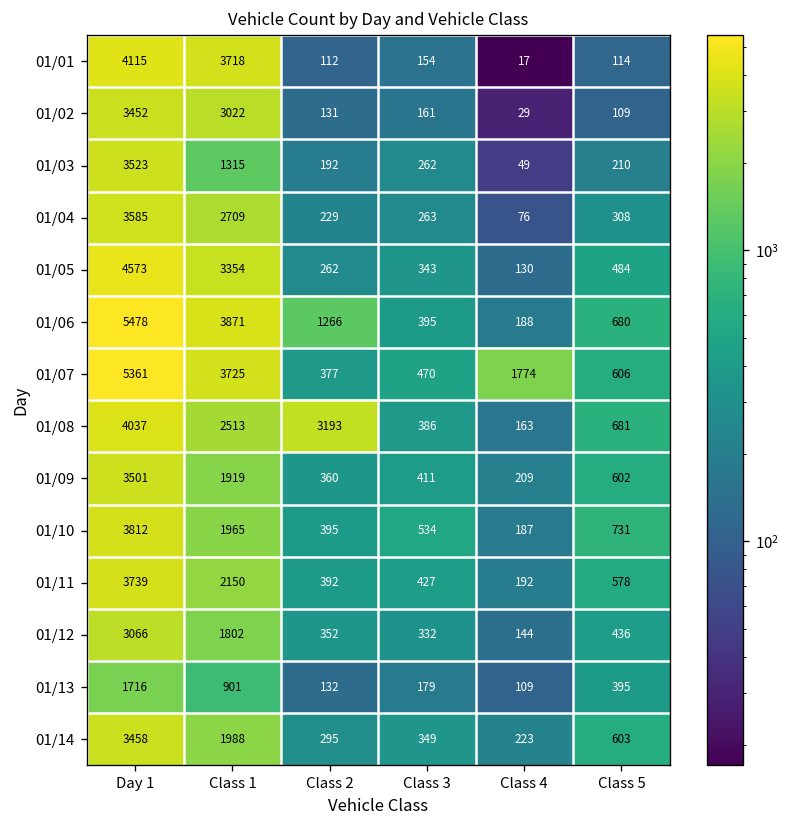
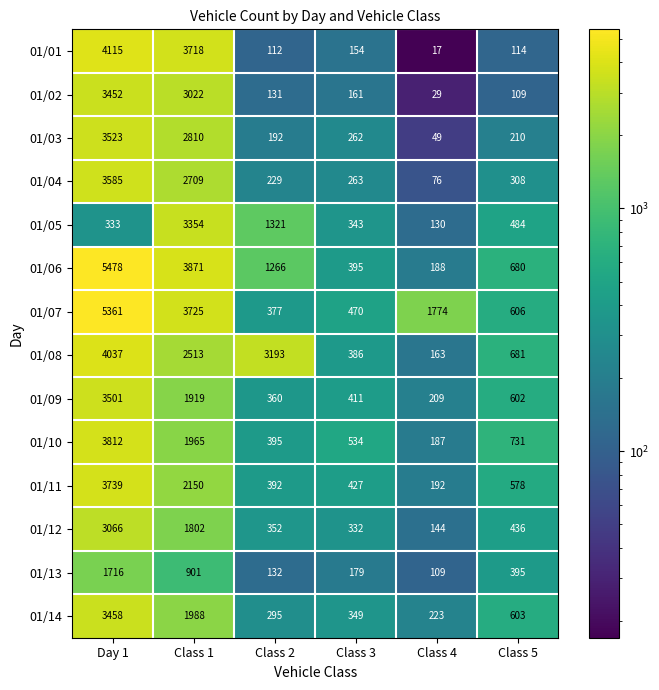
  {
    "01/01": {
      "Day 1": 4115,
      "Class 1": 3718,
      "Class 2": 112,
      "Class 3": 154,
      "Class 4": 17,
      "Class 5": 114
    },
    "01/02": {
      "Day 1": 3452,
      "Class 1": 3022,
      "Class 2": 131,
      "Class 3": 161,
      "Class 4": 29,
      "Class 5": 109
    },
    "01/03": {
      "Day 1": 3523,
-     "Class 1": 1315,
+     "Class 1": 2810,
      "Class 2": 192,
      "Class 3": 262,
      "Class 4": 49,
      "Class 5": 210
    },
    "01/04": {
      "Day 1": 3585,
      "Class 1": 2709,
      "Class 2": 229,
      "Class 3": 263,
      "Class 4": 76,
      "Class 5": 308
    },
    "01/05": {
-     "Day 1": 4573,
+     "Day 1": 333,
      "Class 1": 3354,
-     "Class 2": 262,
+     "Class 2": 1321,
      "Class 3": 343,
      "Class 4": 130,
      "Class 5": 484
    },
    "01/06": {
      "Day 1": 5478,
      "Class 1": 3871,
      "Class 2": 1266,
      "Class 3": 395,
      "Class 4": 188,
      "Class 5": 680
    },
    "01/07": {
      "Day 1": 5361,
      "Class 1": 3725,
      "Class 2": 377,
      "Class 3": 470,
      "Class 4": 1774,
      "Class 5": 606
    },
    "01/08": {
      "Day 1": 4037,
      "Class 1": 2513,
      "Class 2": 3193,
      "Class 3": 386,
      "Class 4": 163,
      "Class 5": 681
    },
    "01/09": {
      "Day 1": 3501,
      "Class 1": 1919,
      "Class 2": 360,
      "Class 3": 411,
      "Class 4": 209,
      "Class 5": 602
    },
    "01/10": {
      "Day 1": 3812,
      "Class 1": 1965,
      "Class 2": 395,
      "Class 3": 534,
      "Class 4": 187,
      "Class 5": 731
    },
    "01/11": {
      "Day 1": 3739,
      "Class 1": 2150,
      "Class 2": 392,
      "Class 3": 427,
      "Class 4": 192,
      "Class 5": 578
    },
    "01/12": {
      "Day 1": 3066,
      "Class 1": 1802,
      "Class 2": 352,
      "Class 3": 332,
      "Class 4": 144,
      "Class 5": 436
    },
    "01/13": {
      "Day 1": 1716,
      "Class 1": 901,
      "Class 2": 132,
      "Class 3": 179,
      "Class 4": 109,
      "Class 5": 395
    },
    "01/14": {
      "Day 1": 3458,
      "Class 1": 1988,
      "Class 2": 295,
      "Class 3": 349,
      "Class 4": 223,
      "Class 5": 603
    }
  }
